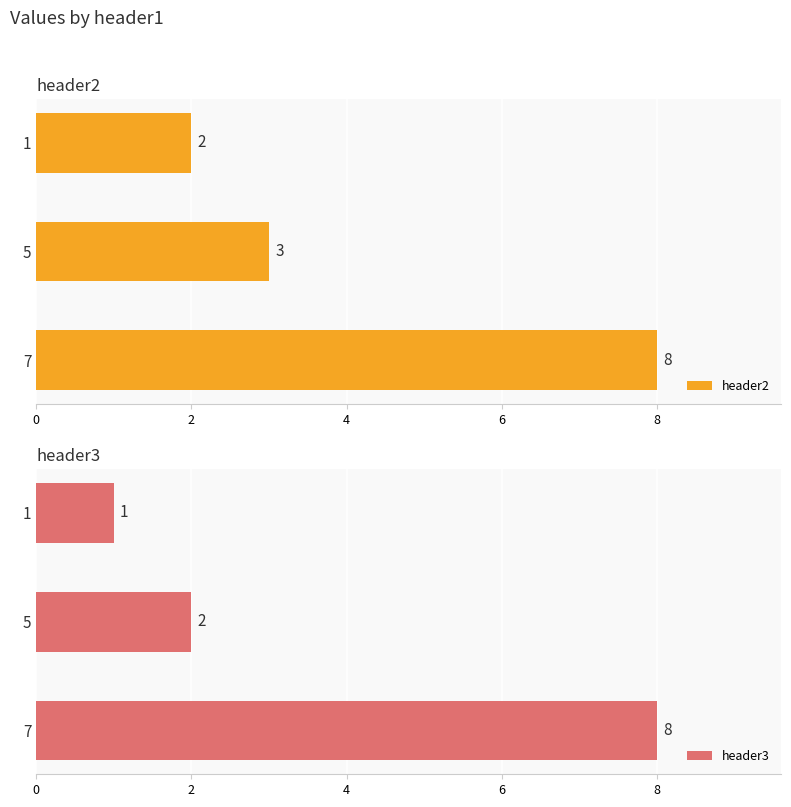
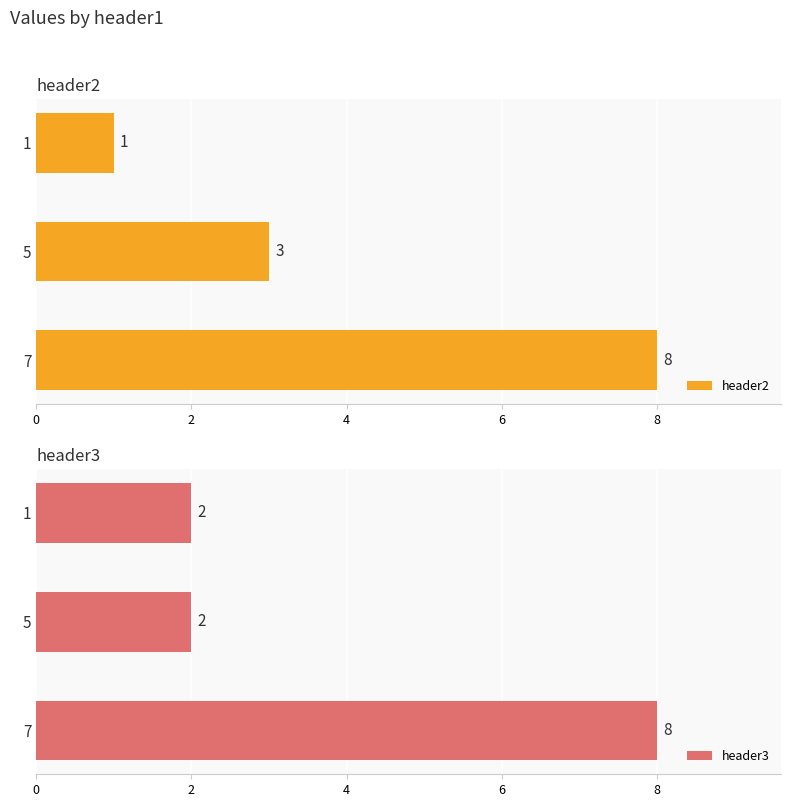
  {
    "header2": {
-     "1": 2,
+     "1": 1,
      "5": 3,
      "7": 8
    },
    "header3": {
-     "1": 1,
+     "1": 2,
      "5": 2,
      "7": 8
    }
  }
